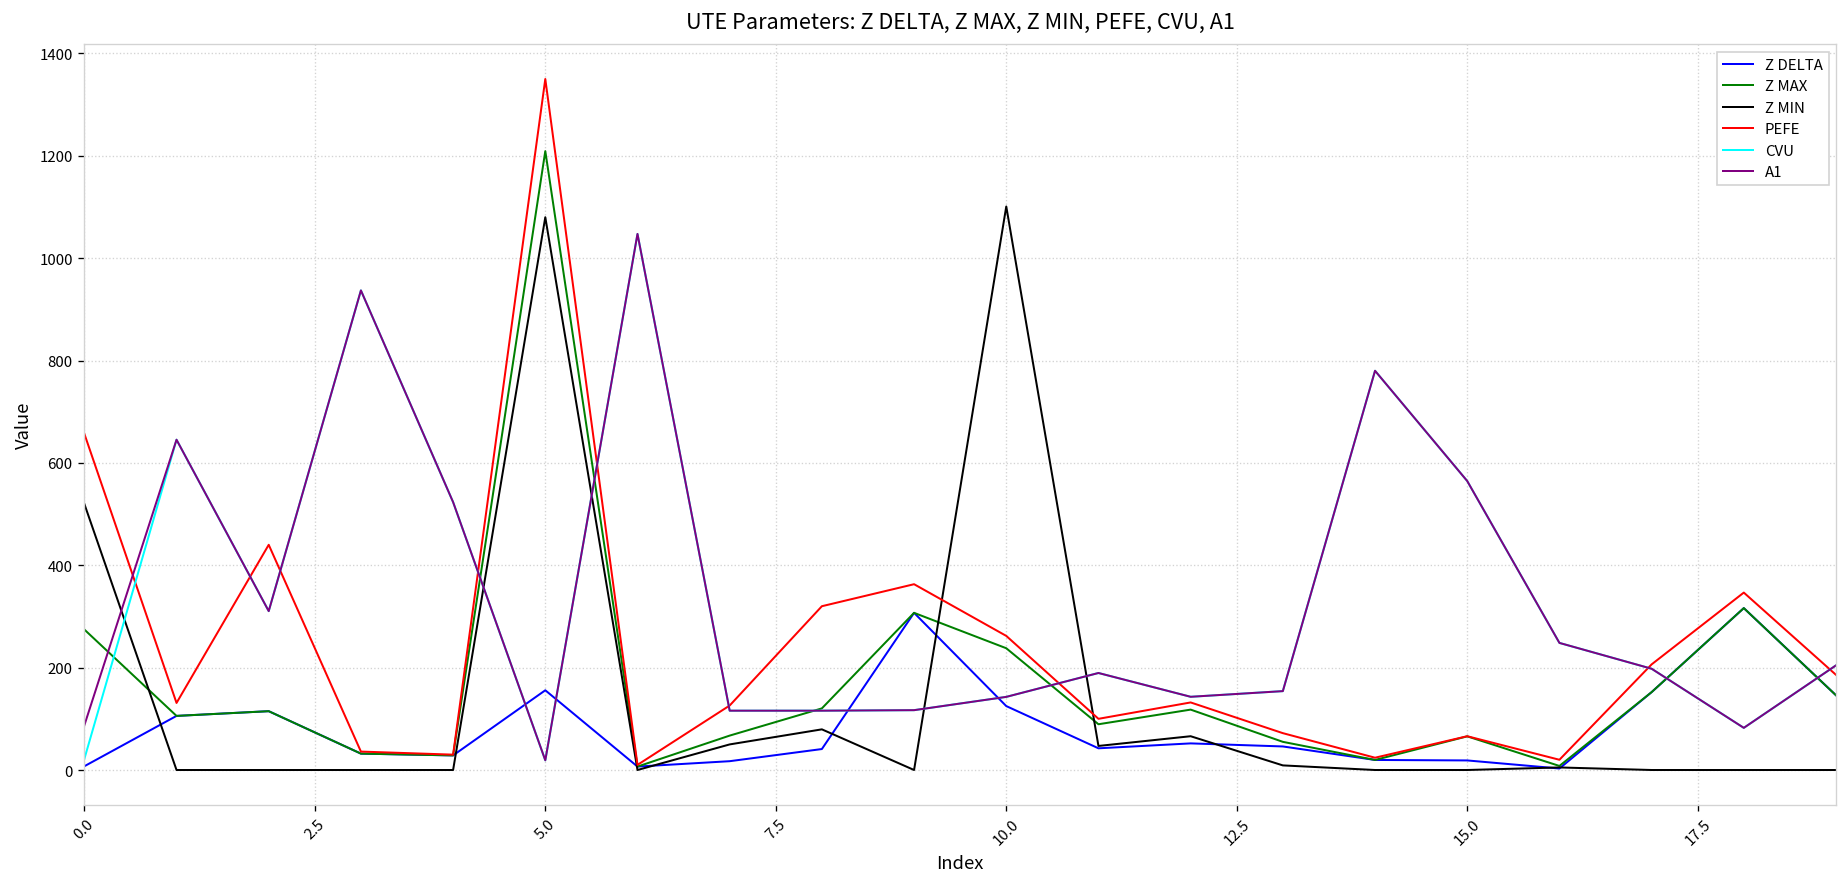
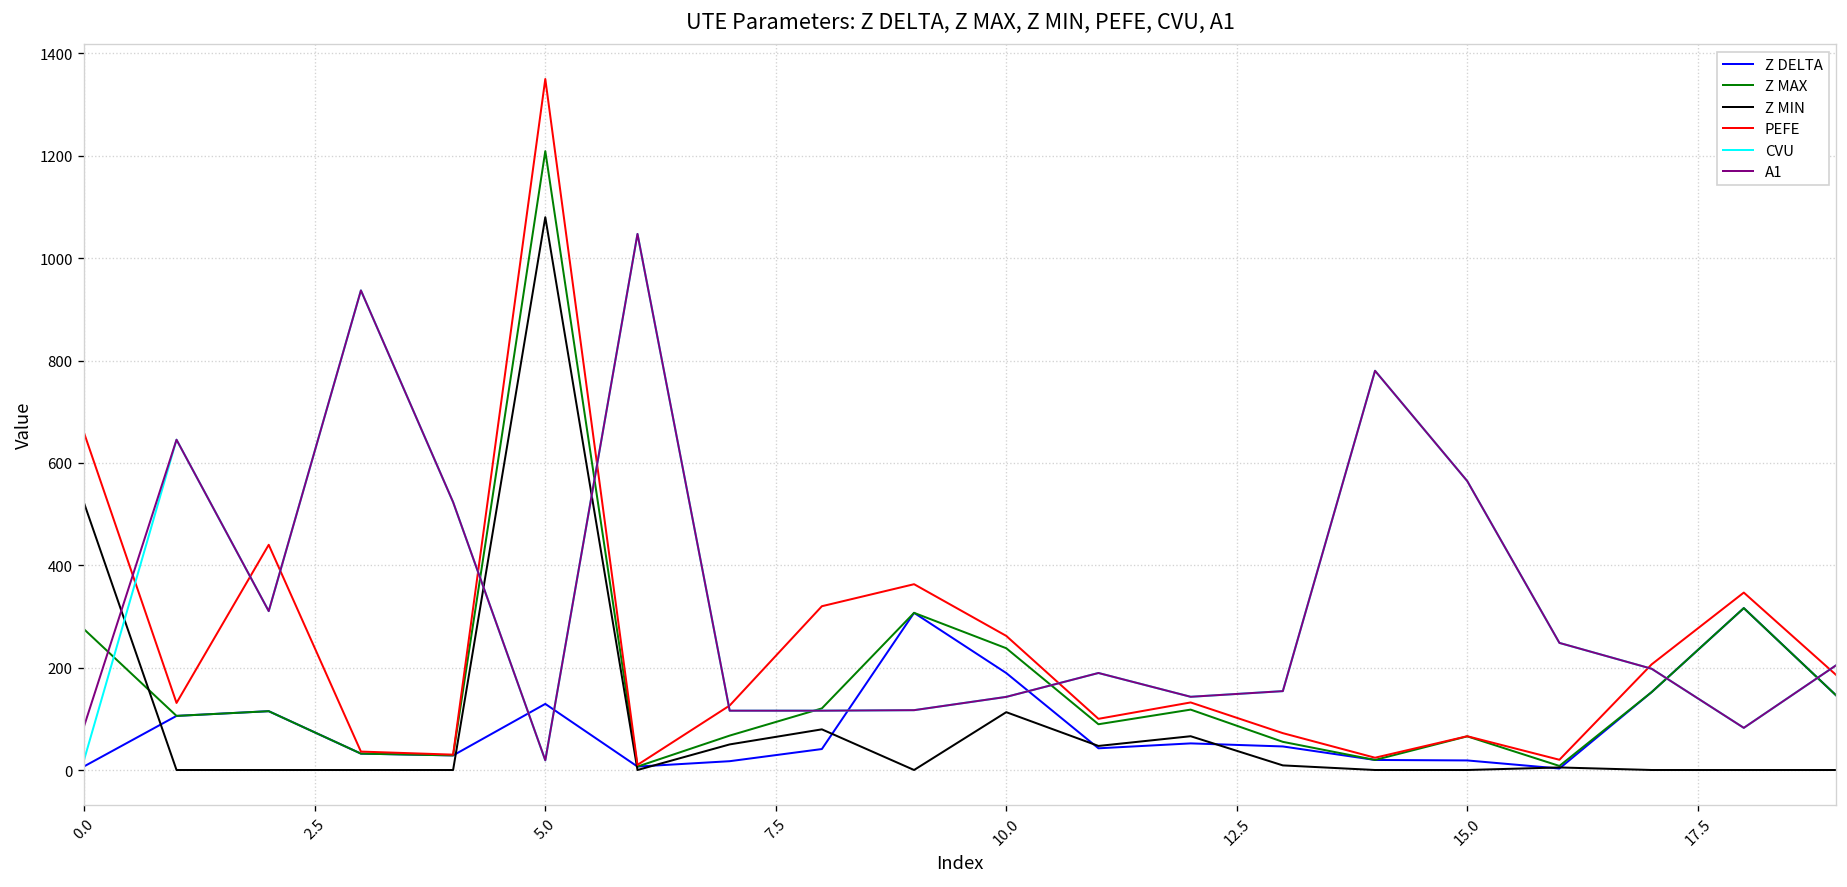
  {
    "Z DELTA": {
      "0.0": 10,
-     "5.0": 160,
-     "10.0": 120,
+     "5.0": 130,
+     "10.0": 190,
      "15.0": 20
    },
    "Z MAX": {
      "0.0": 270,
      "5.0": 1210,
      "10.0": 240
    },
    "Z MIN": {
      "0.0": 520,
      "5.0": 1080,
-     "10.0": 1100,
+     "10.0": 110,
      "15.0": 0
    },
    "PEFE": {
      "0.0": 660,
      "5.0": 1350,
      "10.0": 260
    },
    "CVU": {
      "0.0": 20
    },
    "A1": {
      "0.0": 90
    }
  }
